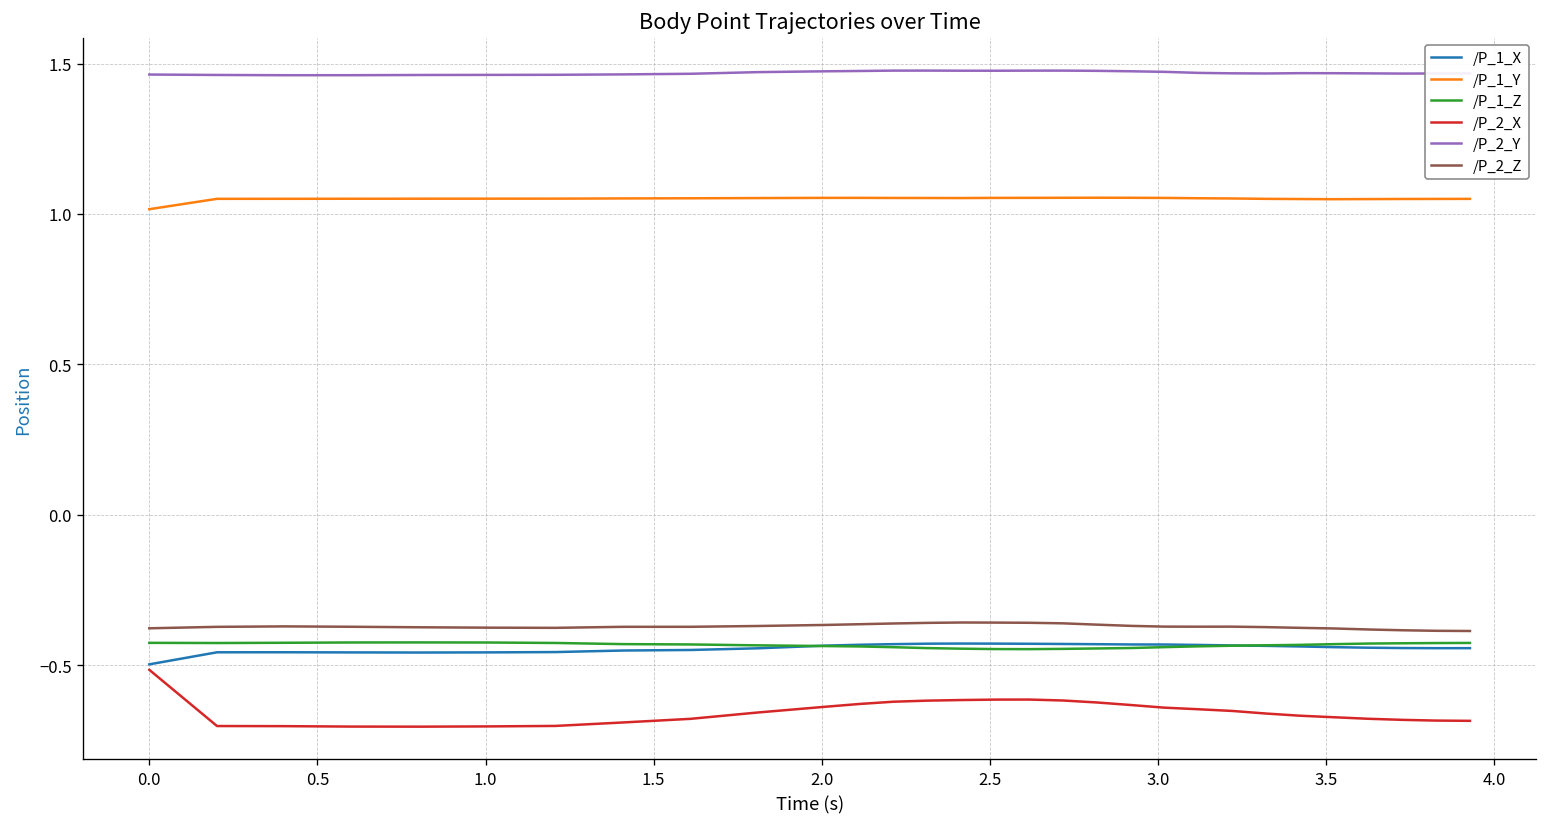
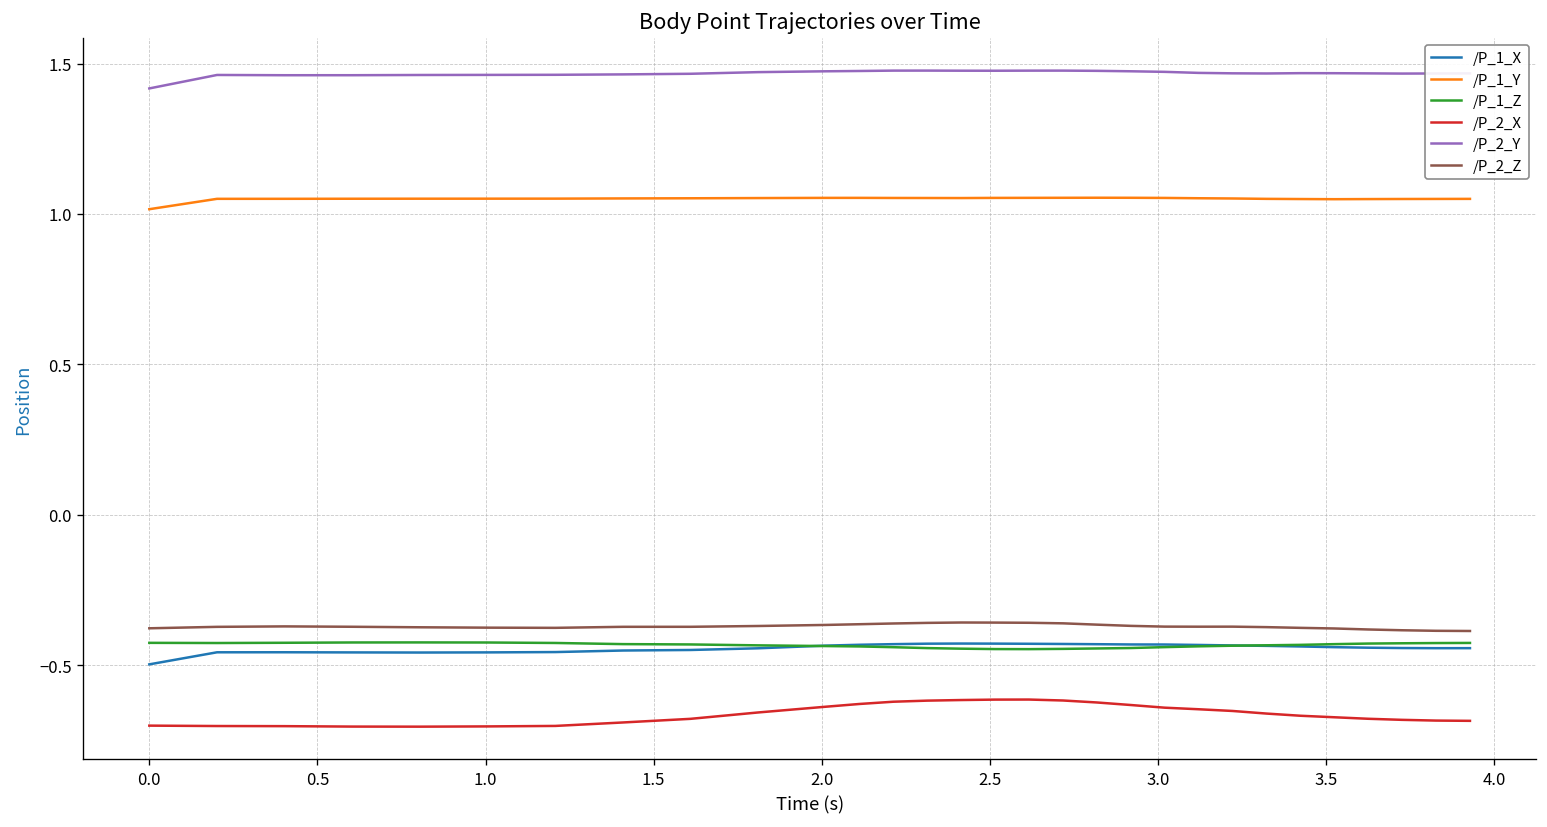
  {
    "/P_1_X": {
      "0.0": -0.50
    },
    "/P_1_Y": {
      "0.0": 1.02
    },
    "/P_1_Z": {
      "0.0": -0.43
    },
    "/P_2_X": {
-     "0.0": -0.52
+     "0.0": -0.70
    },
    "/P_2_Y": {
-     "0.0": 1.46
+     "0.0": 1.42
    },
    "/P_2_Z": {
      "0.0": -0.38
    }
  }
